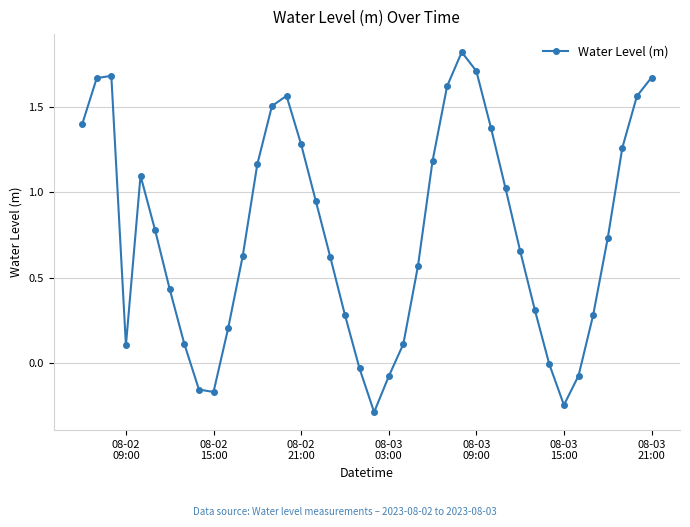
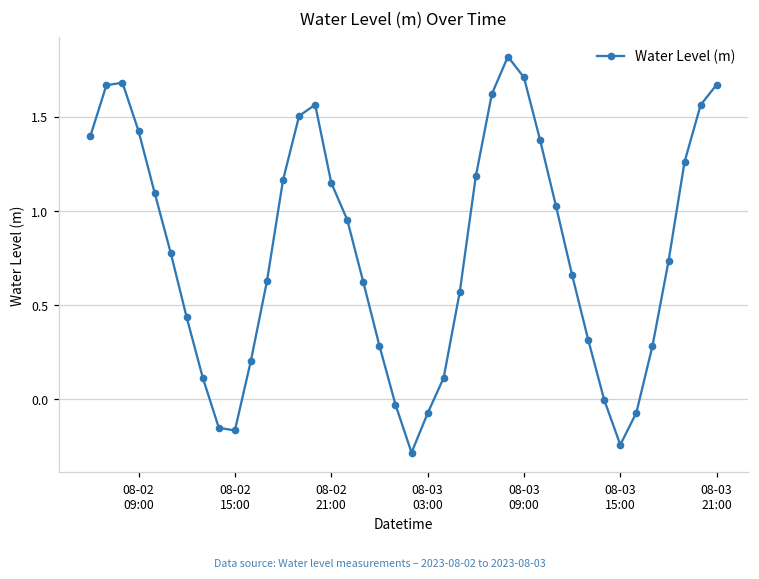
  {
-   "08-02 09:00": 0.11,
+   "08-02 09:00": 1.42,
    "08-02 15:00": -0.17,
-   "08-02 21:00": 1.28,
+   "08-02 21:00": 1.15,
    "08-03 03:00": -0.08,
    "08-03 09:00": 1.71,
    "08-03 15:00": -0.24,
    "08-03 21:00": 1.67
  }
